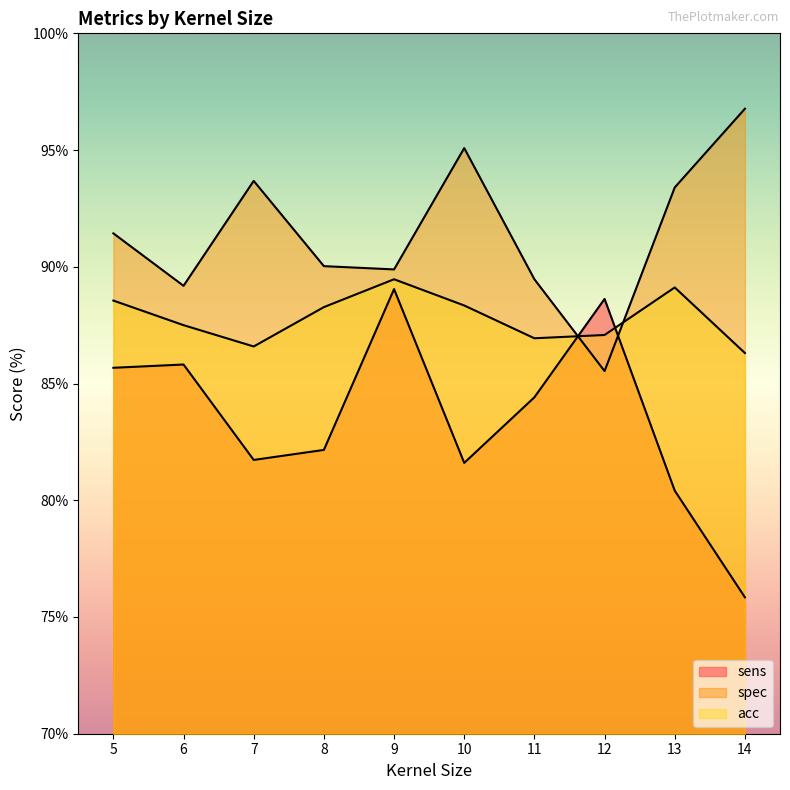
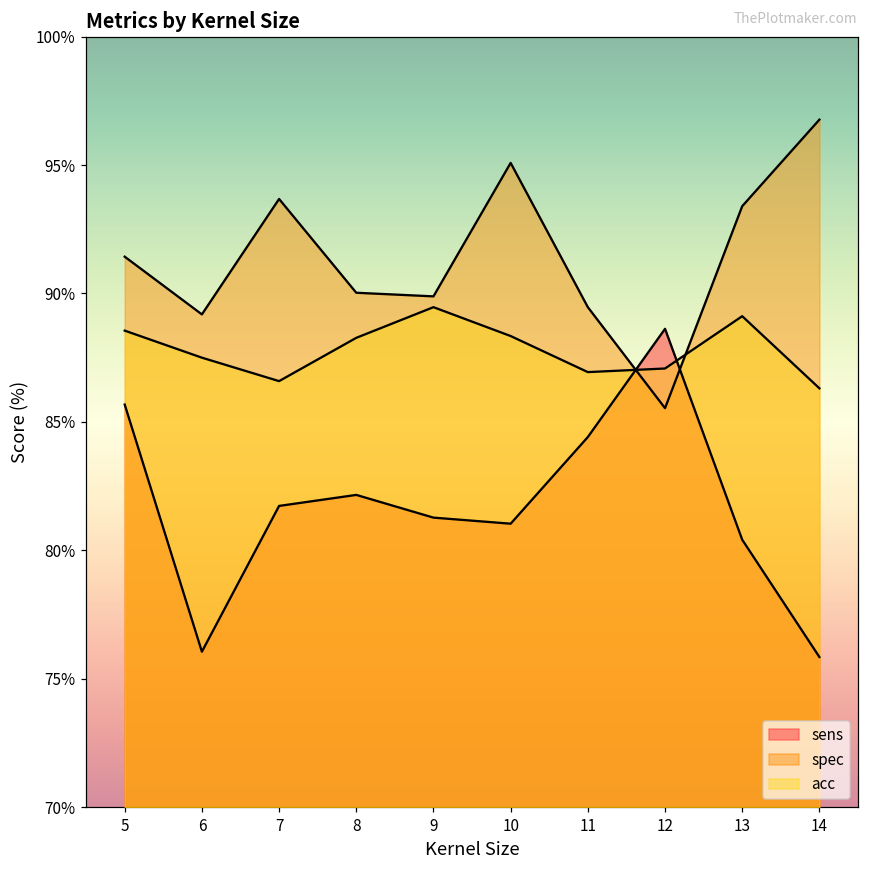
  {
    "sens": {
      "5": "85.7%",
-     "6": "85.8%",
+     "6": "76.1%",
      "7": "81.7%",
      "8": "82.2%",
-     "9": "89.0%",
-     "10": "81.6%",
+     "9": "81.3%",
+     "10": "81.0%",
      "11": "84.4%",
      "12": "88.6%",
      "13": "80.4%",
      "14": "75.8%"
    }
  }
